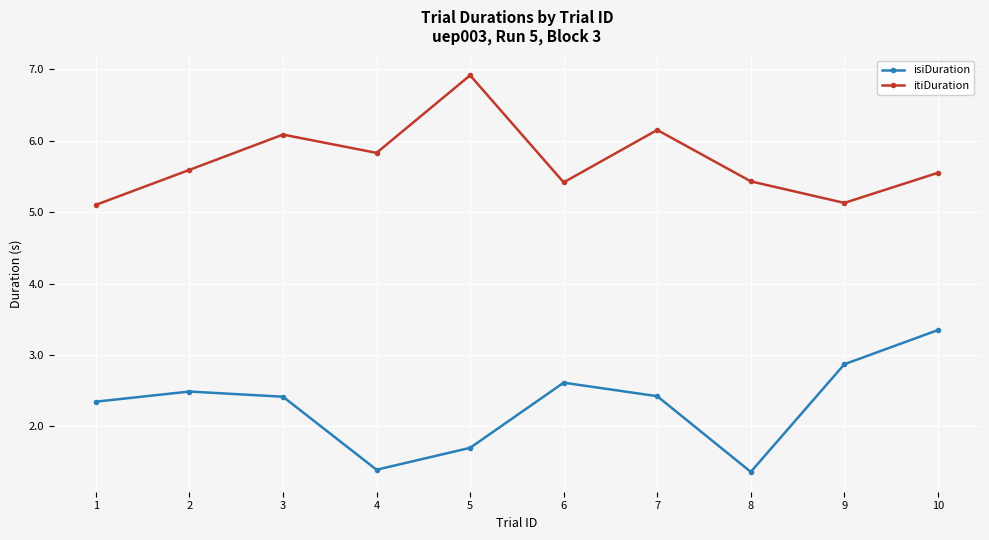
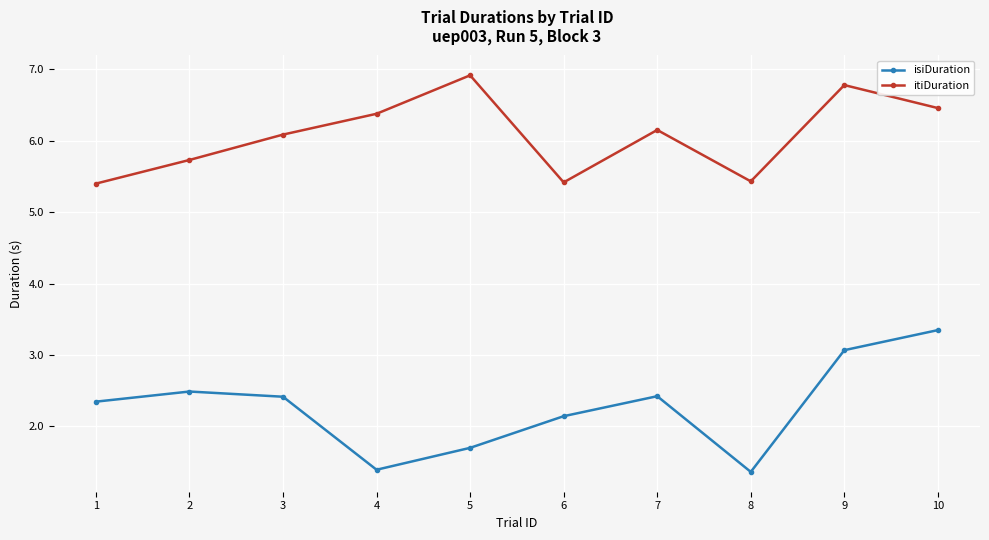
  {
    "isiDuration": {
      "1": 2.3,
      "2": 2.5,
      "3": 2.4,
      "4": 1.4,
      "5": 1.7,
-     "6": 2.6,
+     "6": 2.1,
      "7": 2.4,
      "8": 1.4,
-     "9": 2.9,
+     "9": 3.1,
      "10": 3.3
    },
    "itiDuration": {
-     "1": 5.1,
-     "2": 5.6,
+     "1": 5.4,
+     "2": 5.7,
      "3": 6.1,
-     "4": 5.8,
+     "4": 6.4,
      "5": 6.9,
      "6": 5.4,
      "7": 6.2,
      "8": 5.4,
-     "9": 5.1,
-     "10": 5.6
+     "9": 6.8,
+     "10": 6.5
    }
  }
